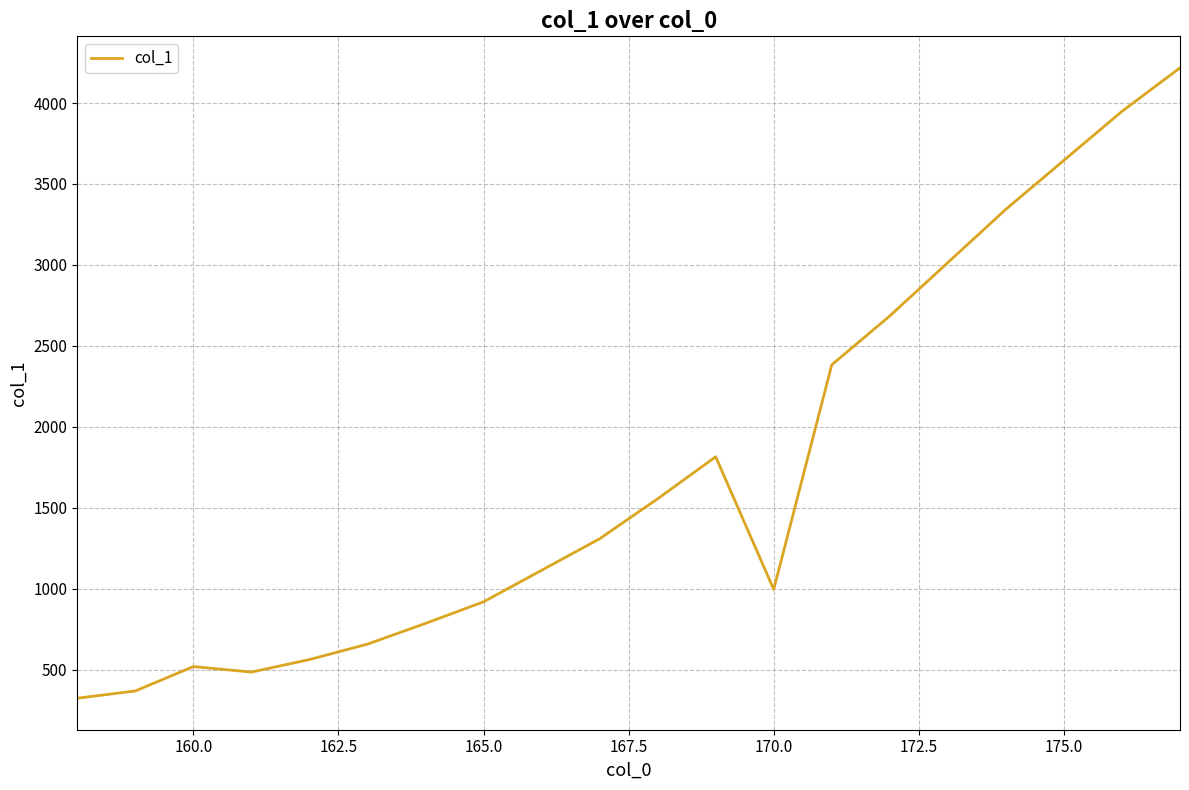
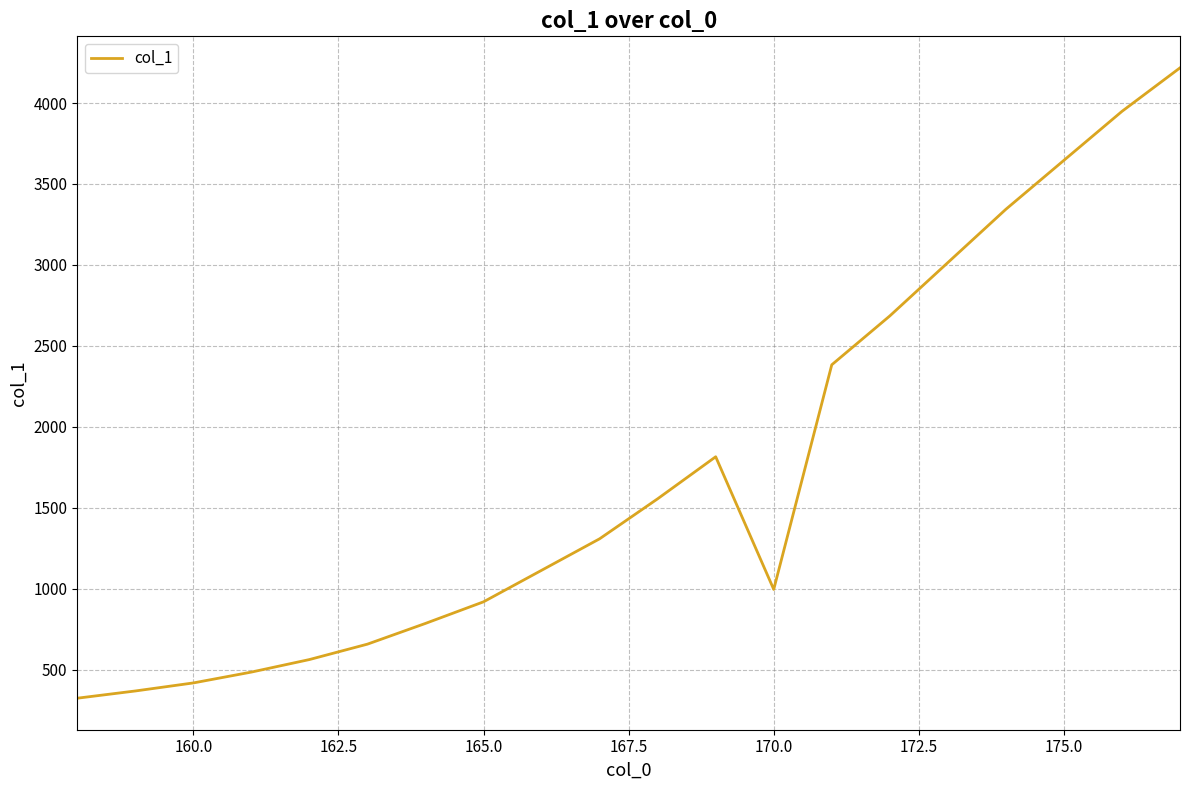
  {
-   "160.0": 520,
+   "160.0": 420,
    "165.0": 920,
    "170.0": 1000,
    "175.0": 3650
  }
